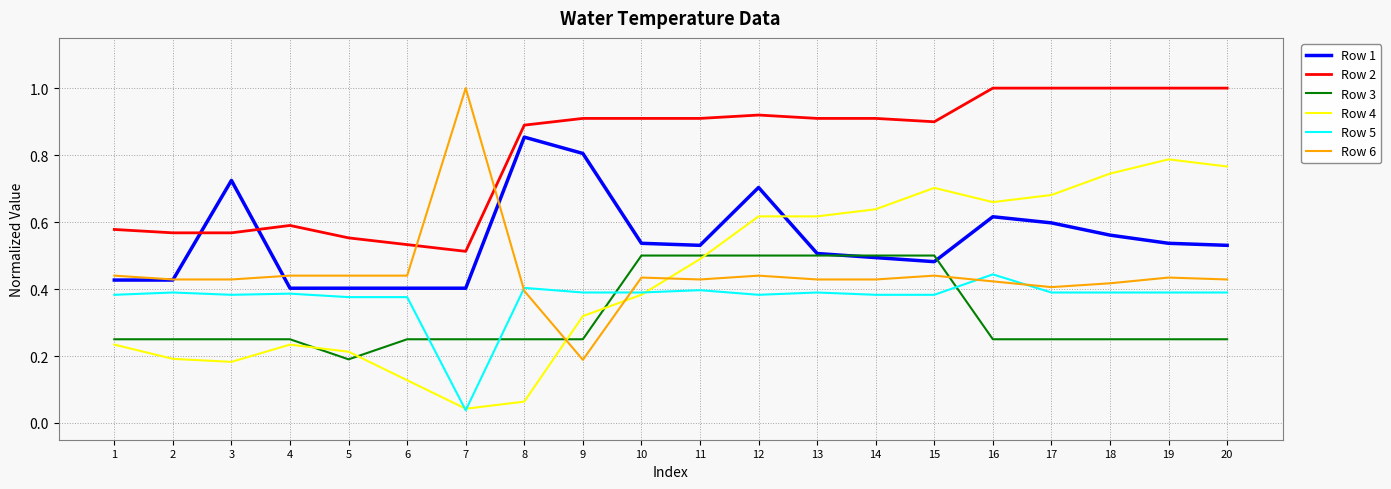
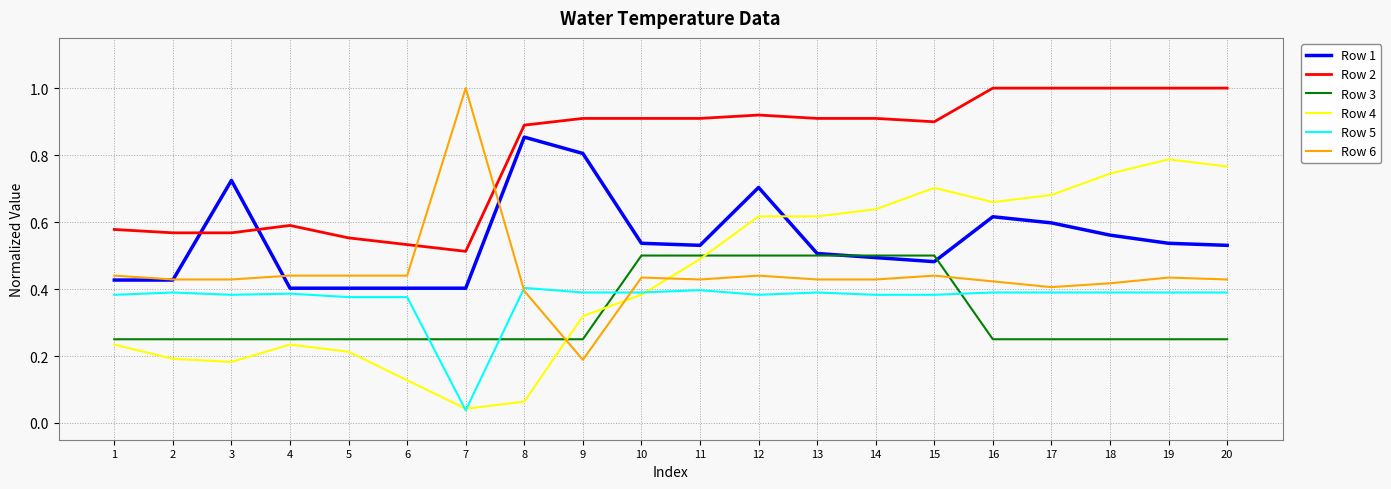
  {
    "Row 1": {
      "1": 0.43,
      "3": 0.72,
      "4": 0.40,
      "5": 0.40,
      "6": 0.40,
      "7": 0.40,
      "8": 0.85,
      "9": 0.80,
      "10": 0.54,
      "11": 0.53,
      "12": 0.70,
      "15": 0.48,
      "16": 0.62,
      "17": 0.60,
      "18": 0.56,
      "19": 0.54,
      "20": 0.53
    },
    "Row 2": {
      "1": 0.58,
      "2": 0.57,
      "3": 0.57,
      "4": 0.59,
      "5": 0.55,
      "6": 0.53,
      "7": 0.51,
      "8": 0.89,
      "9": 0.91,
      "10": 0.91,
      "11": 0.91,
      "12": 0.92,
      "13": 0.91,
      "14": 0.91,
      "15": 0.90,
      "16": 1.00,
      "17": 1.00,
      "18": 1.00,
      "19": 1.00,
      "20": 1.00
    },
    "Row 3": {
      "1": 0.25,
      "2": 0.25,
      "3": 0.25,
      "4": 0.25,
-     "5": 0.19,
+     "5": 0.25,
      "6": 0.25,
      "7": 0.25,
      "8": 0.25,
      "9": 0.25,
      "10": 0.50,
      "11": 0.50,
      "12": 0.50,
      "15": 0.50,
      "16": 0.25,
      "17": 0.25,
      "18": 0.25,
      "19": 0.25,
      "20": 0.25
    },
    "Row 4": {
      "1": 0.23,
      "2": 0.19,
      "3": 0.18,
      "4": 0.23,
      "5": 0.21,
      "6": 0.13,
      "8": 0.06,
      "9": 0.32,
      "11": 0.49,
      "12": 0.62,
      "13": 0.62,
      "14": 0.64,
      "15": 0.70,
      "16": 0.66,
      "17": 0.68,
      "18": 0.74,
      "19": 0.79,
      "20": 0.77
    },
    "Row 5": {
      "1": 0.38,
      "2": 0.39,
      "3": 0.38,
      "4": 0.39,
      "5": 0.38,
      "6": 0.38,
      "8": 0.40,
      "9": 0.39,
      "11": 0.40,
      "12": 0.38,
      "13": 0.39,
      "14": 0.38,
      "15": 0.38,
-     "16": 0.44,
+     "16": 0.39,
      "17": 0.39,
      "18": 0.39,
      "19": 0.39,
      "20": 0.39
    },
    "Row 6": {
      "1": 0.44,
      "3": 0.43,
      "4": 0.44,
      "5": 0.44,
      "6": 0.44,
      "7": 1.00,
      "8": 0.39,
      "9": 0.19,
      "10": 0.43,
      "11": 0.43,
      "12": 0.44,
      "13": 0.43,
      "14": 0.43,
      "15": 0.44,
      "16": 0.42,
      "17": 0.41,
      "18": 0.42,
      "19": 0.43,
      "20": 0.43
    }
  }
